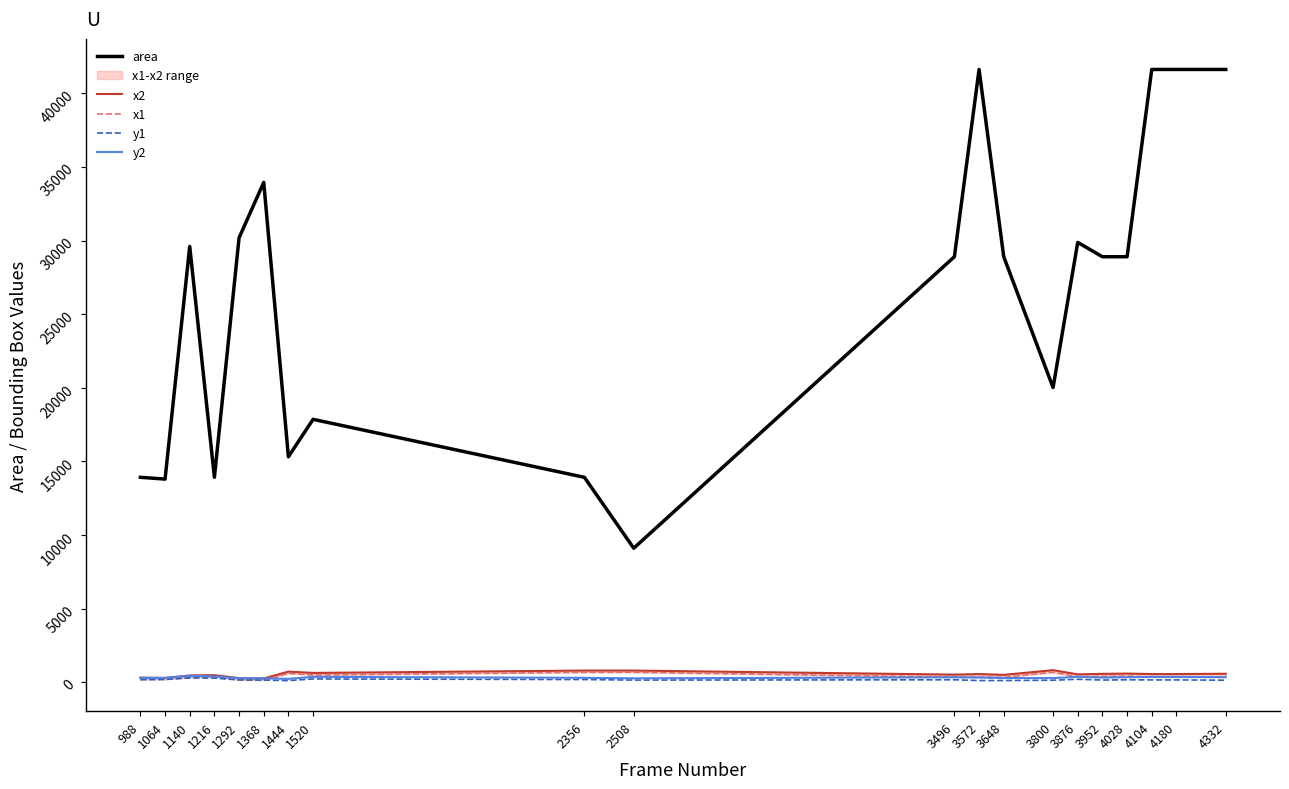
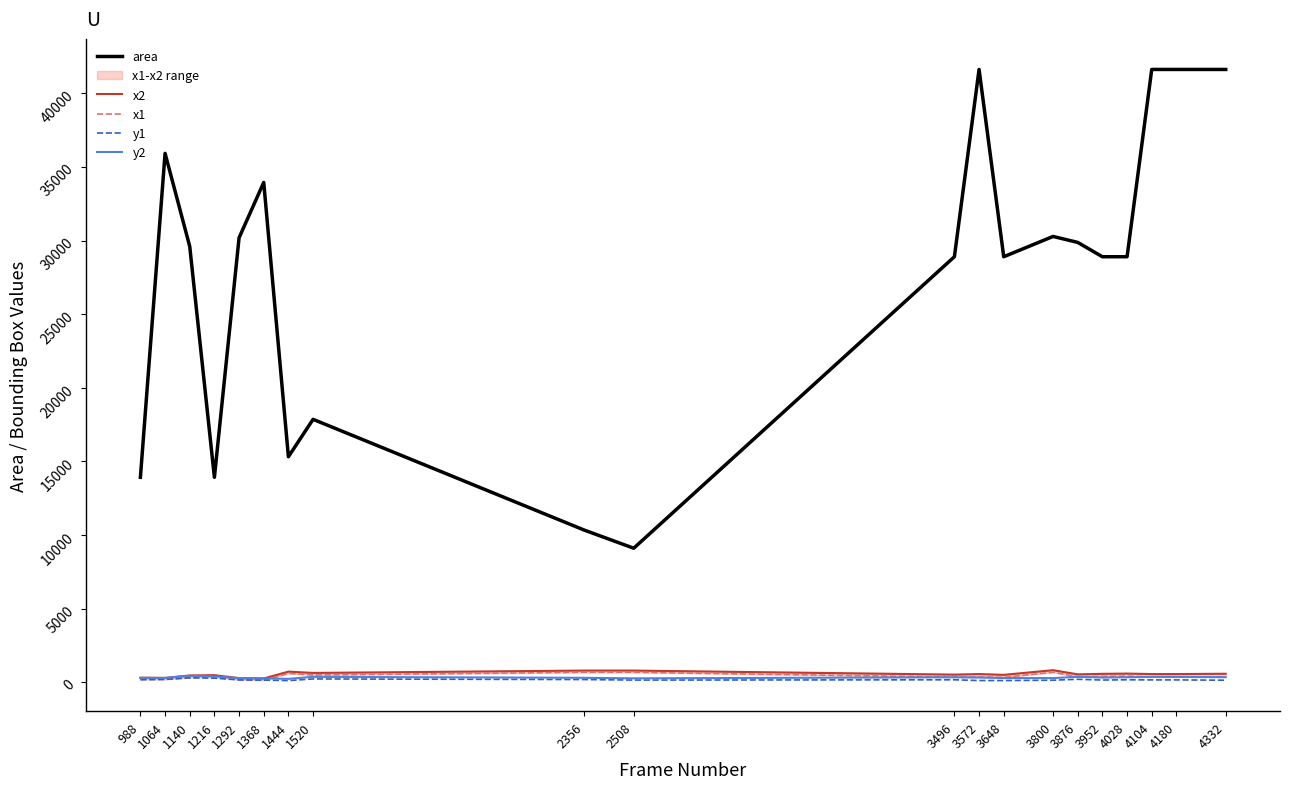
  {
    "area": {
      "988": 13900,
-     "1064": 13800,
+     "1064": 35900,
      "1140": 29600,
      "1216": 13900,
      "1292": 30200,
      "1368": 33900,
      "1444": 15300,
      "1520": 17900,
-     "2356": 13900,
+     "2356": 10300,
      "2508": 9100,
      "3496": 28900,
      "3572": 41600,
      "3648": 28900,
-     "3800": 20000,
+     "3800": 30300,
      "3876": 29900,
      "3952": 28900,
      "4028": 28900,
      "4104": 41600,
      "4180": 41600,
      "4332": 41600
    }
  }
